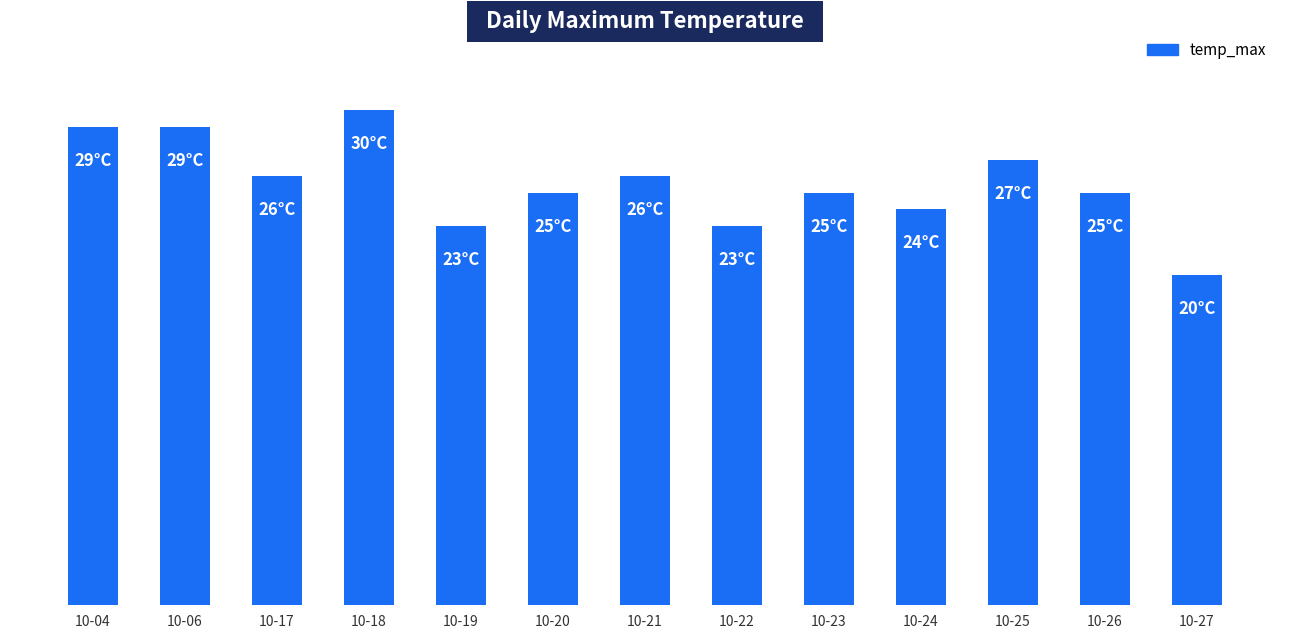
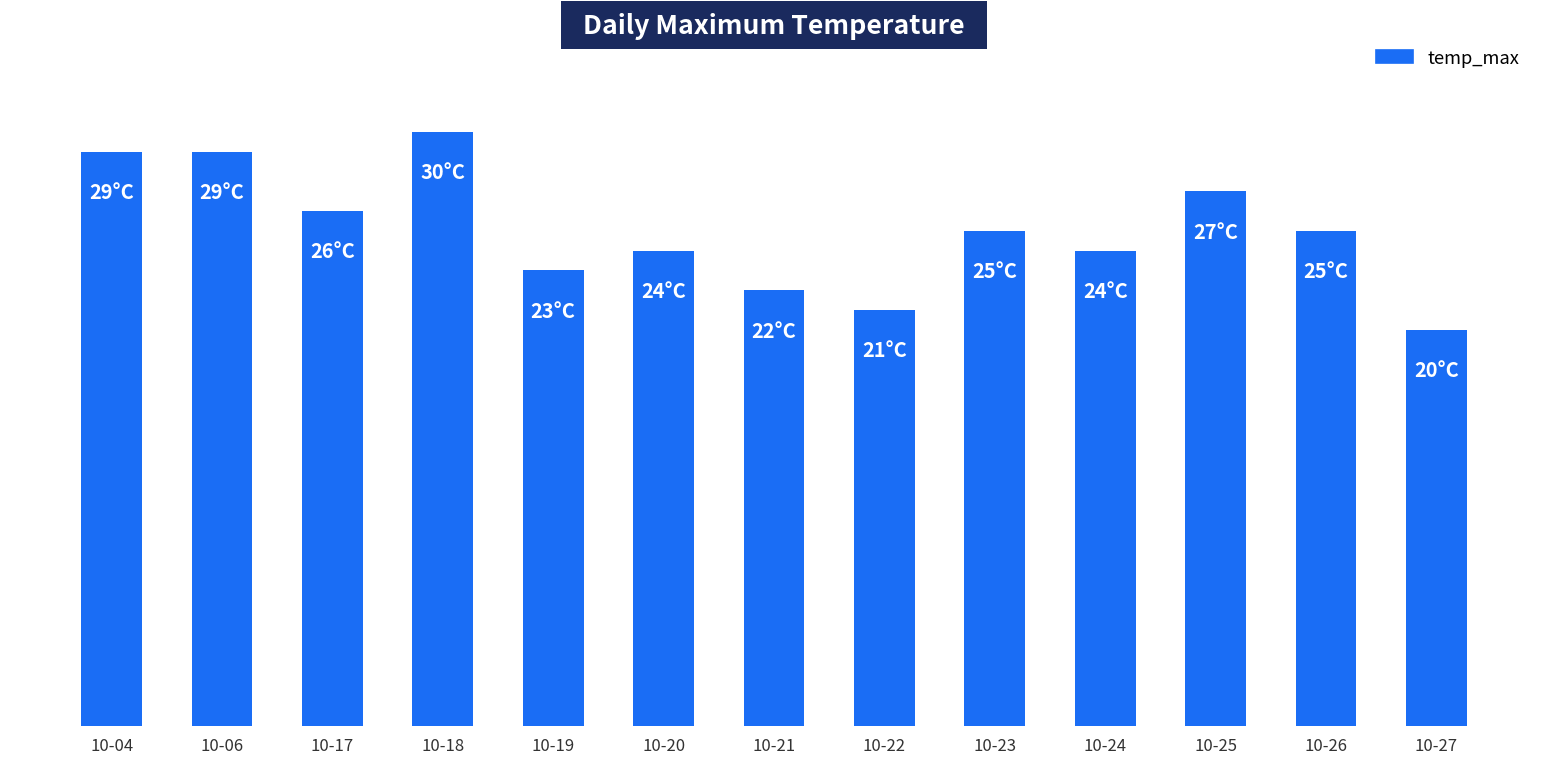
  {
    "10-04": "29°C",
    "10-06": "29°C",
    "10-17": "26°C",
    "10-18": "30°C",
    "10-19": "23°C",
-   "10-20": "25°C",
-   "10-21": "26°C",
-   "10-22": "23°C",
+   "10-20": "24°C",
+   "10-21": "22°C",
+   "10-22": "21°C",
    "10-23": "25°C",
    "10-24": "24°C",
    "10-25": "27°C",
    "10-26": "25°C",
    "10-27": "20°C"
  }
